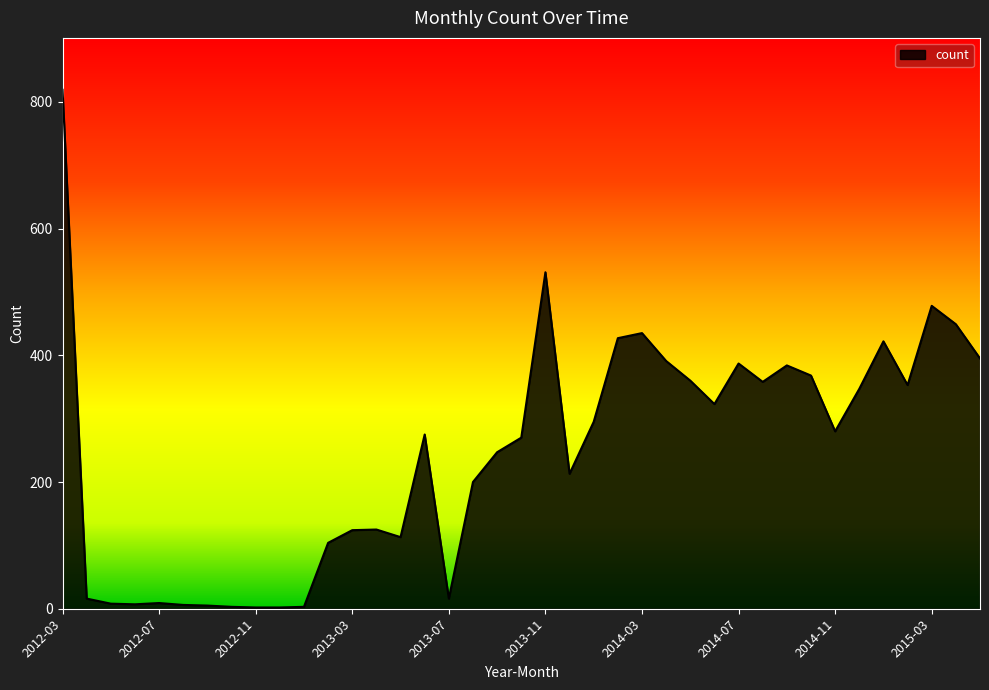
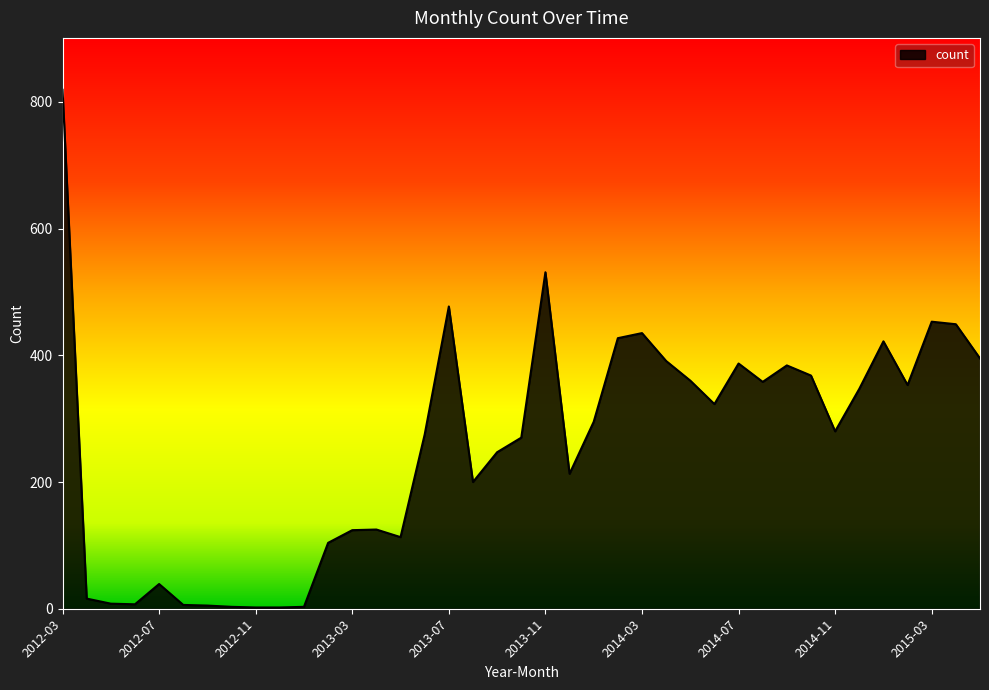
  {
    "2012-03": 820,
-   "2012-07": 10,
+   "2012-07": 40,
    "2012-11": 0,
    "2013-03": 120,
-   "2013-07": 20,
+   "2013-07": 480,
    "2013-11": 530,
    "2014-03": 440,
    "2014-07": 390,
    "2014-11": 280,
-   "2015-03": 480
+   "2015-03": 450
  }
